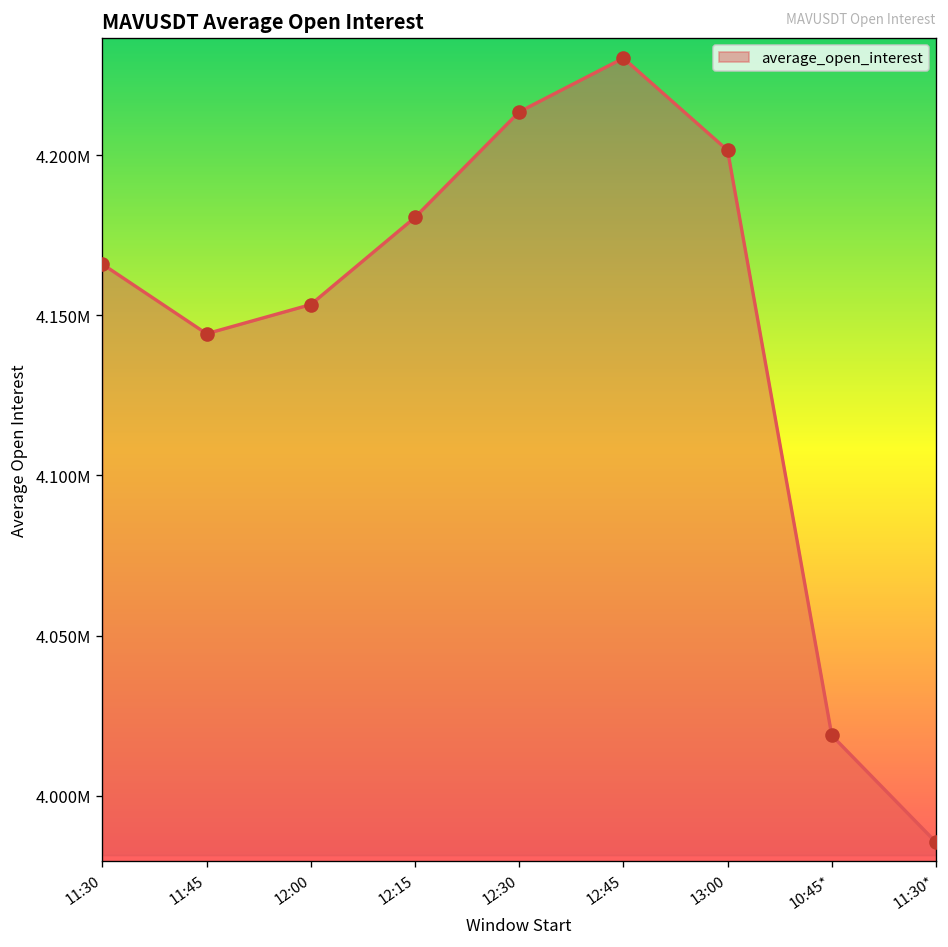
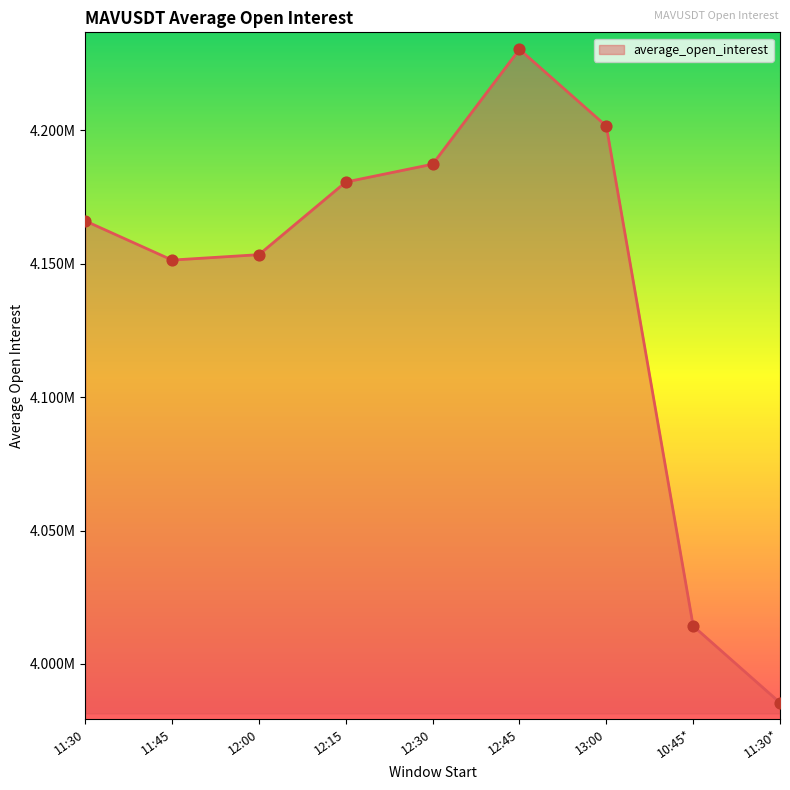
  {
    "11:30": 4166000,
-   "11:45": 4144000,
+   "11:45": 4151000,
    "12:00": 4153000,
    "12:15": 4181000,
-   "12:30": 4213000,
+   "12:30": 4187000,
    "12:45": 4230000,
    "13:00": 4201000,
-   "10:45*": 4019000,
+   "10:45*": 4014000,
    "11:30*": 3985000
  }
